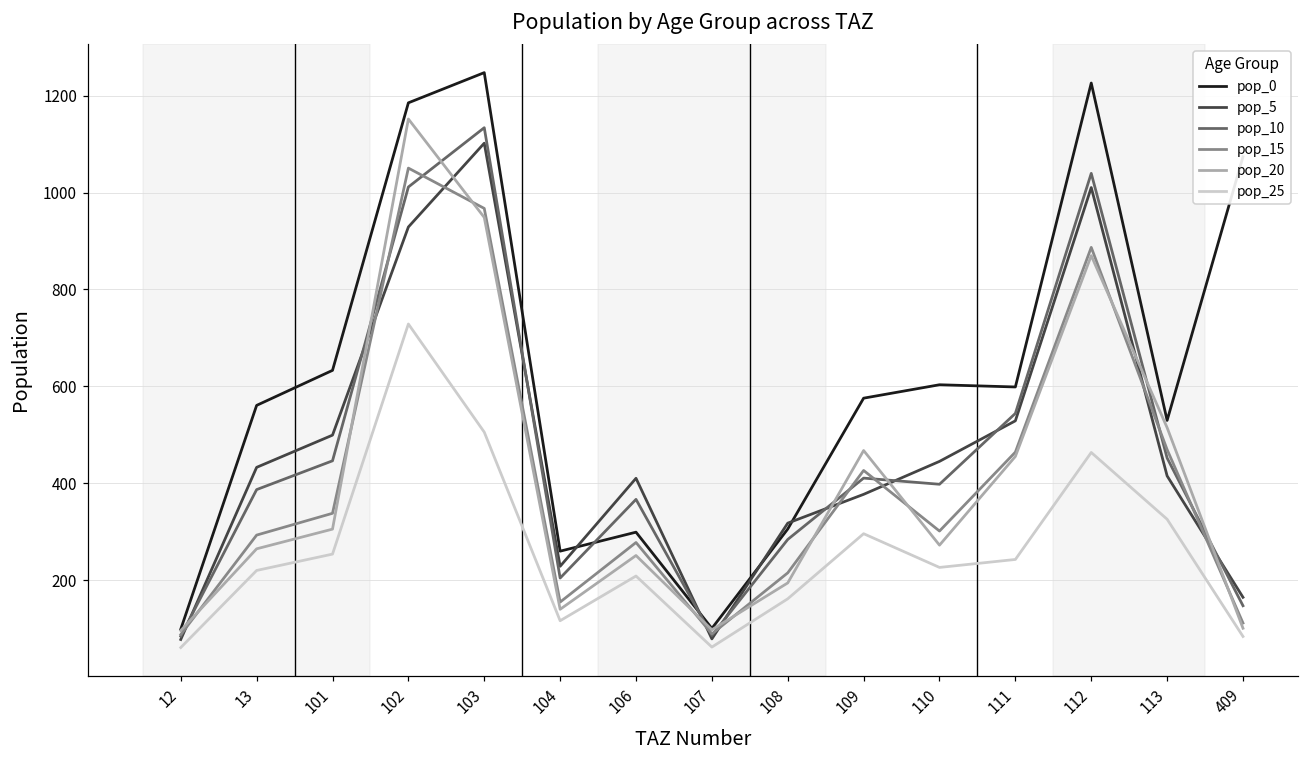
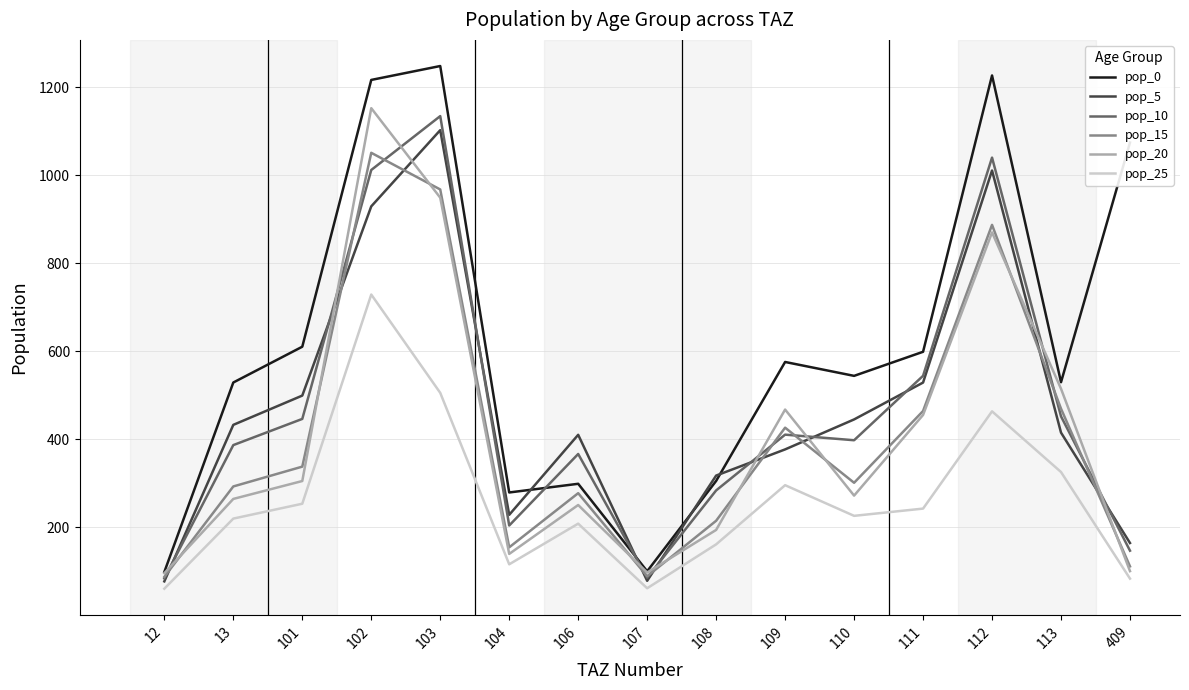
  {
    "pop_0": {
-     "13": 560,
-     "101": 630,
-     "102": 1190,
+     "13": 530,
+     "101": 610,
+     "102": 1220,
      "103": 1250,
-     "104": 260,
+     "104": 280,
      "106": 300,
      "108": 310,
      "109": 580,
-     "110": 600,
+     "110": 540,
      "111": 600,
      "112": 1230,
      "113": 530
    }
  }
